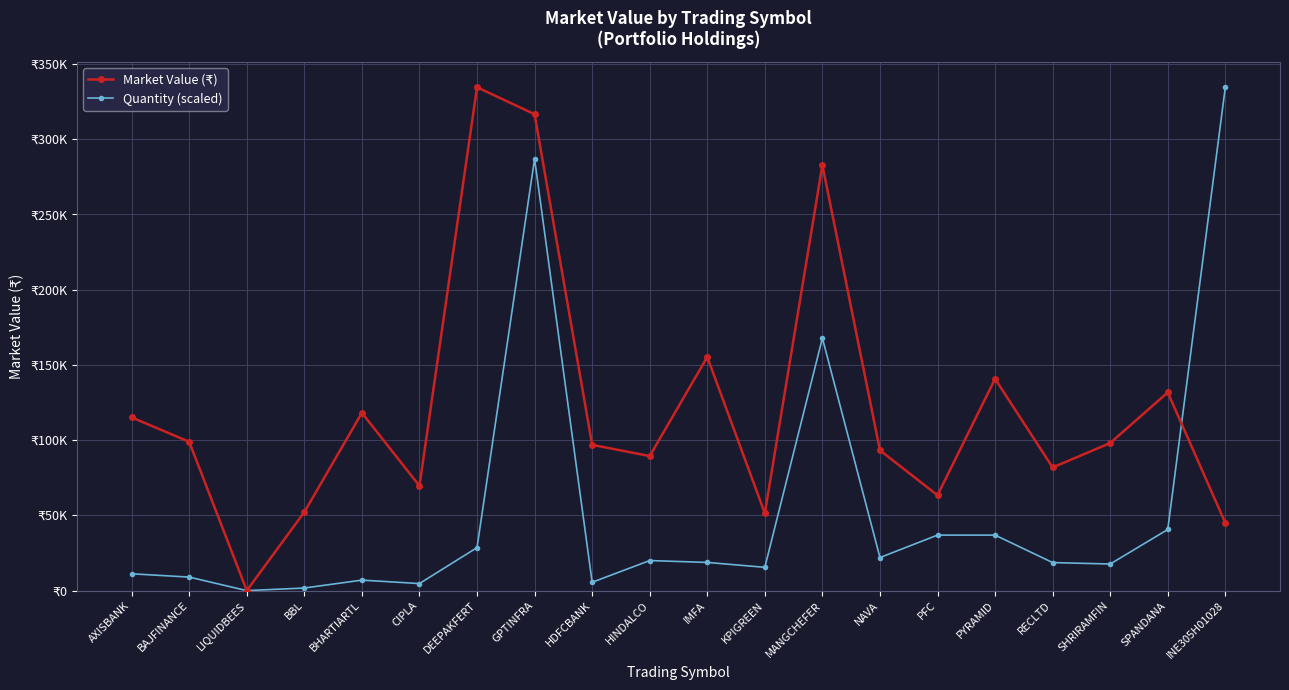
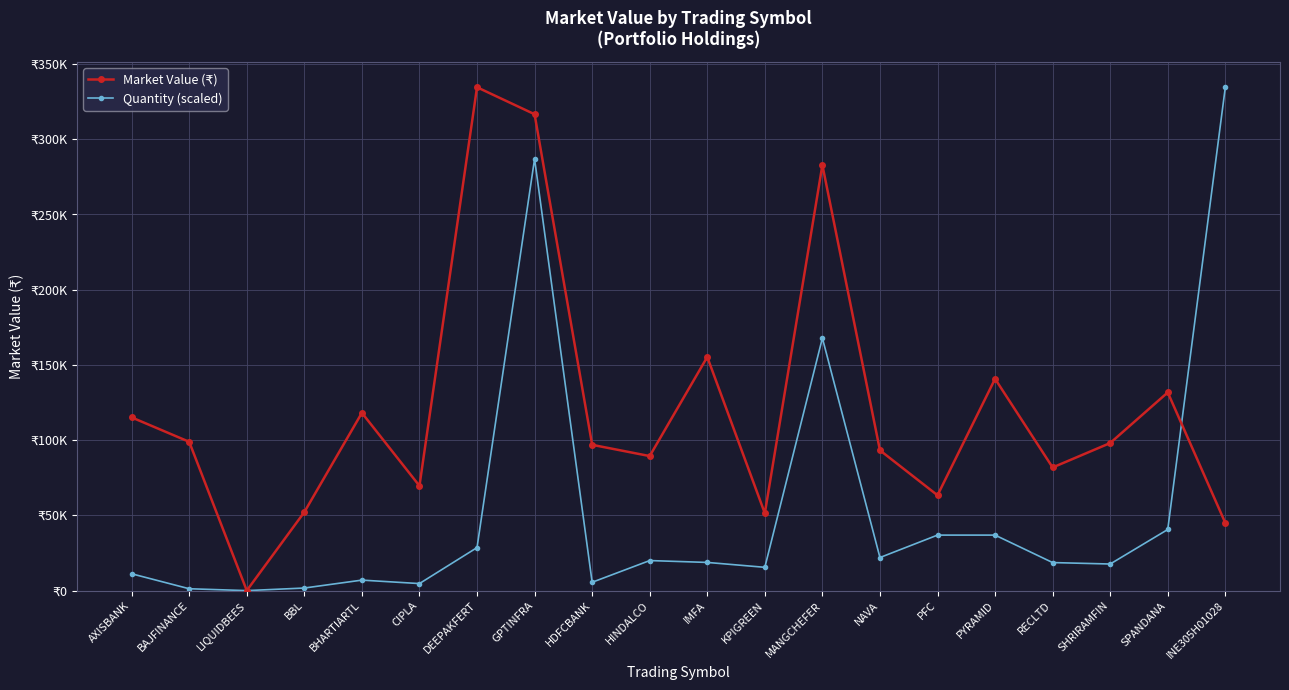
  {
    "Market Value (₹)": {
      "AXISBANK": "₹115000",
      "BAJFINANCE": "₹99000",
      "BBL": "₹52000",
      "BHARTIARTL": "₹118000",
      "CIPLA": "₹70000",
      "DEEPAKFERT": "₹334000",
      "GPTINFRA": "₹317000",
      "HDFCBANK": "₹97000",
      "HINDALCO": "₹89000",
      "IMFA": "₹155000",
      "KPIGREEN": "₹51000",
      "MANGCHEFER": "₹283000",
      "NAVA": "₹93000",
      "PFC": "₹63000",
      "PYRAMID": "₹141000",
      "RECLTD": "₹82000",
      "SHRIRAMFIN": "₹98000",
      "SPANDANA": "₹132000",
      "INE305H01028": "₹45000"
    },
    "Quantity (scaled)": {
      "AXISBANK": "₹11000",
-     "BAJFINANCE": "₹9000",
+     "BAJFINANCE": "₹1000",
      "BBL": "₹2000",
      "BHARTIARTL": "₹7000",
      "CIPLA": "₹5000",
      "DEEPAKFERT": "₹29000",
      "GPTINFRA": "₹287000",
      "HDFCBANK": "₹6000",
      "HINDALCO": "₹20000",
      "IMFA": "₹19000",
      "KPIGREEN": "₹15000",
      "MANGCHEFER": "₹168000",
      "NAVA": "₹22000",
      "PFC": "₹37000",
      "PYRAMID": "₹37000",
      "RECLTD": "₹19000",
      "SHRIRAMFIN": "₹18000",
      "SPANDANA": "₹41000",
      "INE305H01028": "₹334000"
    }
  }
